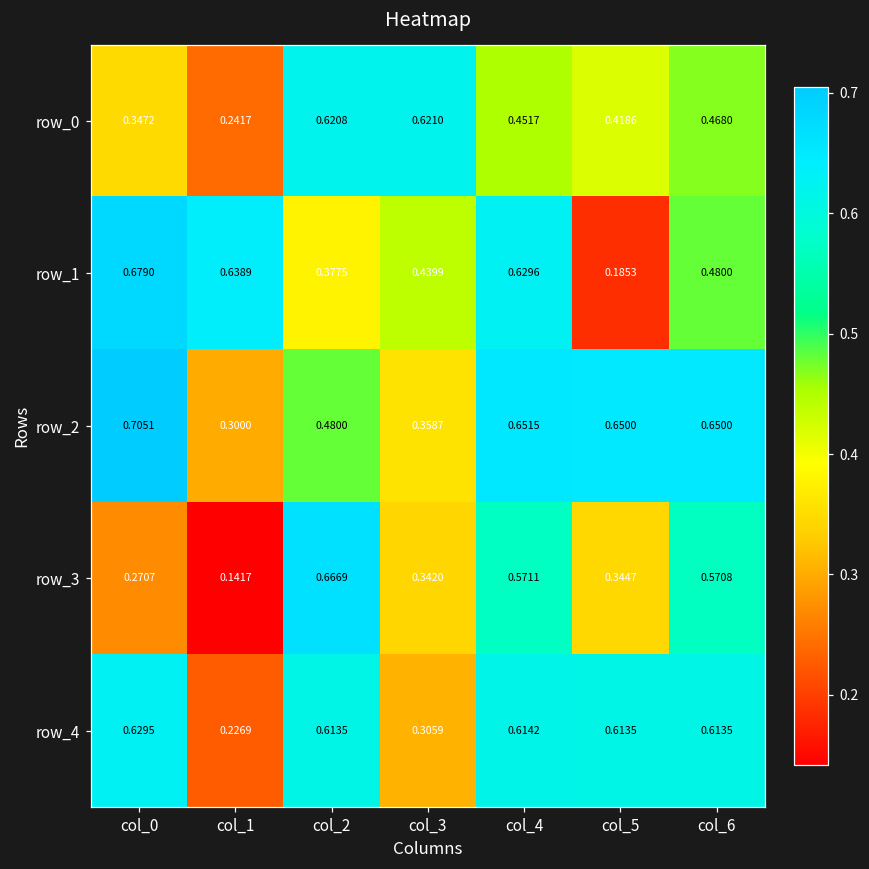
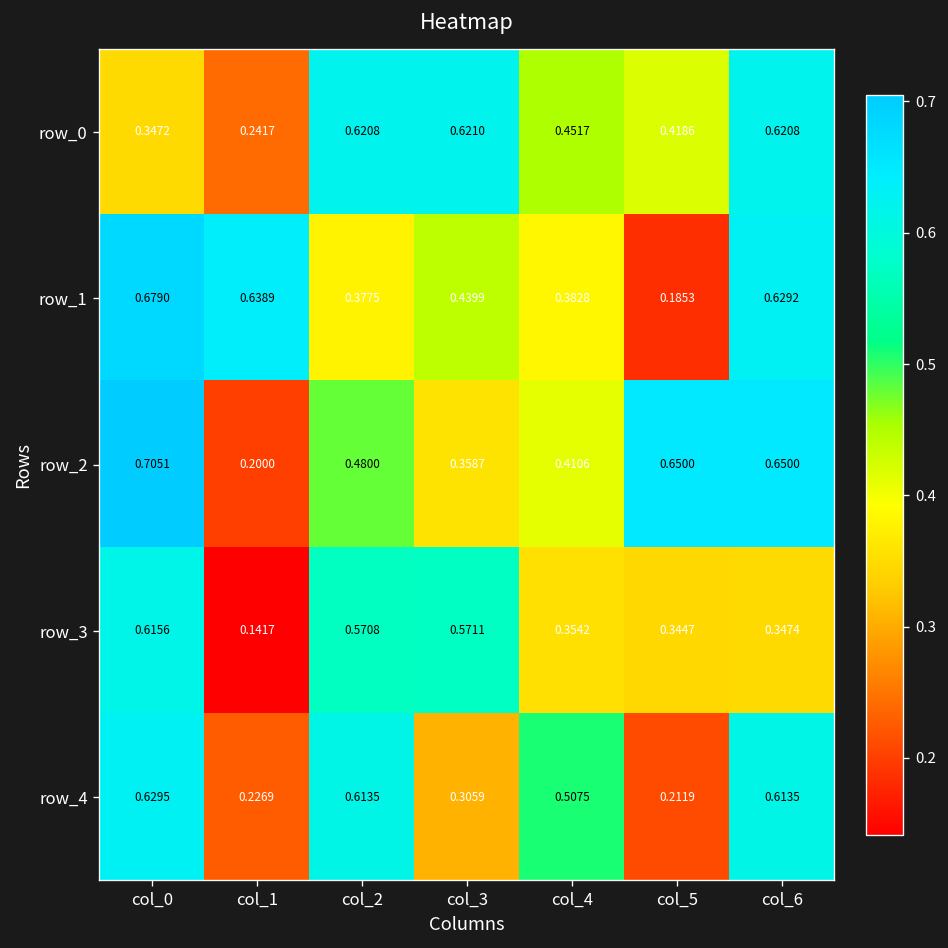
  {
    "row_0": {
      "col_0": 0.3472,
      "col_1": 0.2417,
      "col_2": 0.6208,
      "col_3": 0.6210,
      "col_4": 0.4517,
      "col_5": 0.4186,
-     "col_6": 0.4680
+     "col_6": 0.6208
    },
    "row_1": {
      "col_0": 0.6790,
      "col_1": 0.6389,
      "col_2": 0.3775,
      "col_3": 0.4399,
-     "col_4": 0.6296,
+     "col_4": 0.3828,
      "col_5": 0.1853,
-     "col_6": 0.4800
+     "col_6": 0.6292
    },
    "row_2": {
      "col_0": 0.7051,
-     "col_1": 0.3000,
+     "col_1": 0.2000,
      "col_2": 0.4800,
      "col_3": 0.3587,
-     "col_4": 0.6515,
+     "col_4": 0.4106,
      "col_5": 0.6500,
      "col_6": 0.6500
    },
    "row_3": {
-     "col_0": 0.2707,
+     "col_0": 0.6156,
      "col_1": 0.1417,
-     "col_2": 0.6669,
-     "col_3": 0.3420,
-     "col_4": 0.5711,
+     "col_2": 0.5708,
+     "col_3": 0.5711,
+     "col_4": 0.3542,
      "col_5": 0.3447,
-     "col_6": 0.5708
+     "col_6": 0.3474
    },
    "row_4": {
      "col_0": 0.6295,
      "col_1": 0.2269,
      "col_2": 0.6135,
      "col_3": 0.3059,
-     "col_4": 0.6142,
-     "col_5": 0.6135,
+     "col_4": 0.5075,
+     "col_5": 0.2119,
      "col_6": 0.6135
    }
  }
